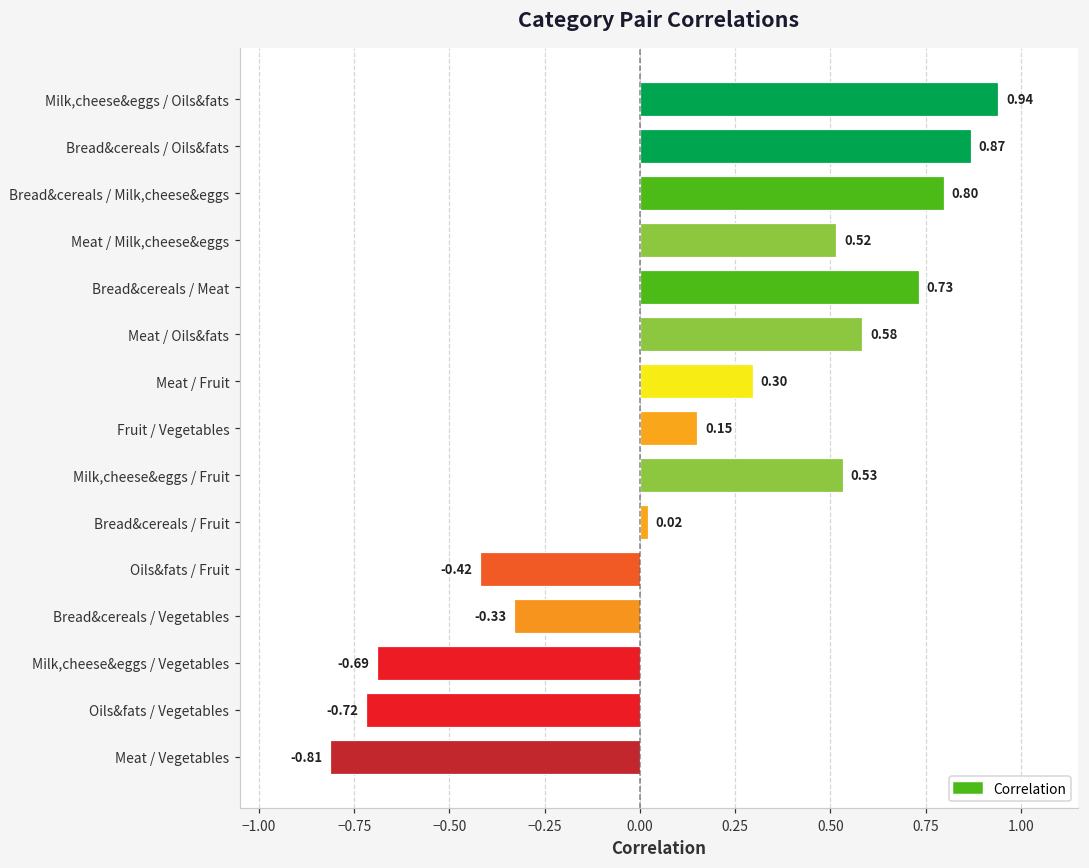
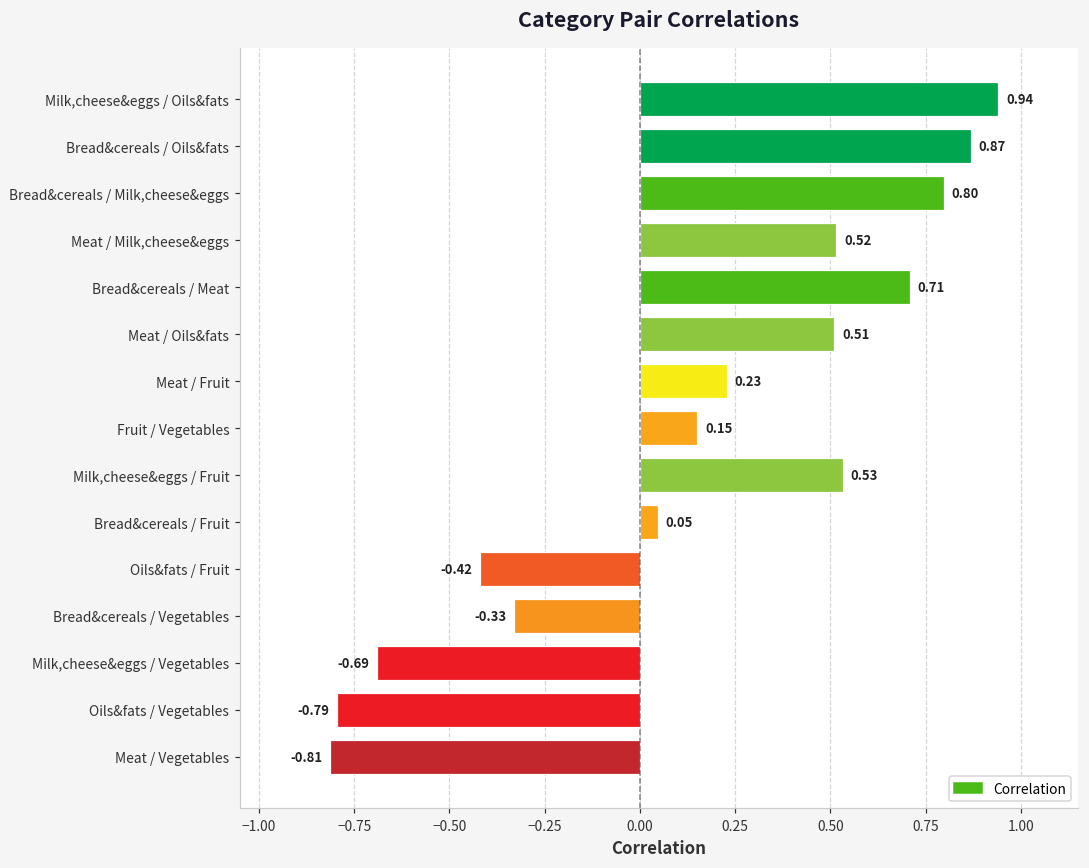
  {
    "Milk,cheese&eggs / Oils&fats": 0.94,
    "Bread&cereals / Oils&fats": 0.87,
    "Bread&cereals / Milk,cheese&eggs": 0.80,
    "Meat / Milk,cheese&eggs": 0.52,
-   "Bread&cereals / Meat": 0.73,
-   "Meat / Oils&fats": 0.58,
-   "Meat / Fruit": 0.30,
+   "Bread&cereals / Meat": 0.71,
+   "Meat / Oils&fats": 0.51,
+   "Meat / Fruit": 0.23,
    "Fruit / Vegetables": 0.15,
    "Milk,cheese&eggs / Fruit": 0.53,
-   "Bread&cereals / Fruit": 0.02,
+   "Bread&cereals / Fruit": 0.05,
    "Oils&fats / Fruit": -0.42,
    "Bread&cereals / Vegetables": -0.33,
    "Milk,cheese&eggs / Vegetables": -0.69,
-   "Oils&fats / Vegetables": -0.72,
+   "Oils&fats / Vegetables": -0.79,
    "Meat / Vegetables": -0.81
  }
